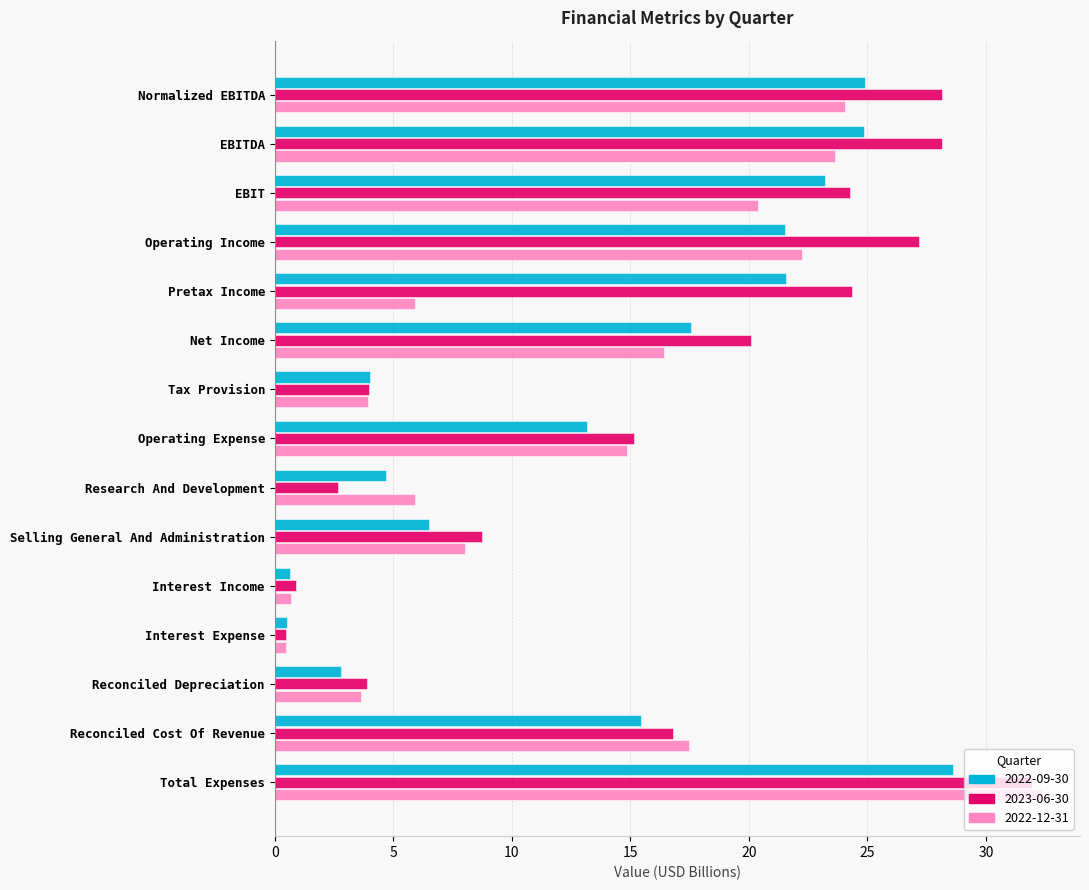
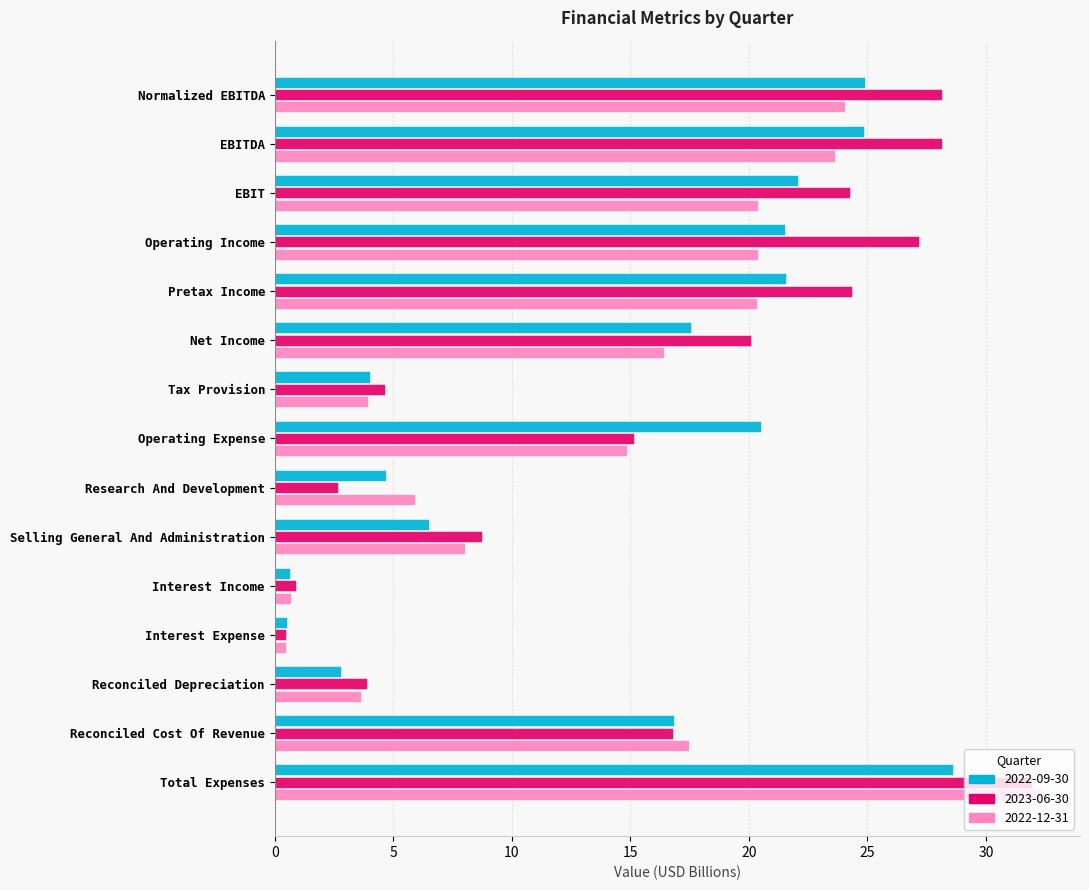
  {
    "2022-09-30": {
      "Normalized EBITDA": 24.9,
      "EBITDA": 24.9,
-     "EBIT": 23.2,
+     "EBIT": 22.1,
      "Operating Income": 21.5,
      "Pretax Income": 21.6,
      "Net Income": 17.6,
      "Tax Provision": 4.0,
-     "Operating Expense": 13.2,
+     "Operating Expense": 20.5,
      "Research And Development": 4.7,
      "Selling General And Administration": 6.5,
      "Interest Income": 0.6,
      "Interest Expense": 0.5,
      "Reconciled Depreciation": 2.8,
-     "Reconciled Cost Of Revenue": 15.5,
+     "Reconciled Cost Of Revenue": 16.8,
      "Total Expenses": 28.6
    },
    "2023-06-30": {
      "Normalized EBITDA": 28.1,
      "EBITDA": 28.1,
      "EBIT": 24.3,
      "Operating Income": 27.2,
      "Pretax Income": 24.4,
      "Net Income": 20.1,
-     "Tax Provision": 4.0,
+     "Tax Provision": 4.6,
      "Operating Expense": 15.1,
      "Research And Development": 2.7,
      "Selling General And Administration": 8.8,
      "Interest Income": 0.9,
      "Interest Expense": 0.5,
      "Reconciled Depreciation": 3.9,
      "Reconciled Cost Of Revenue": 16.8
    },
    "2022-12-31": {
      "Normalized EBITDA": 24.0,
      "EBITDA": 23.6,
      "EBIT": 20.4,
-     "Operating Income": 22.3,
-     "Pretax Income": 5.9,
+     "Operating Income": 20.4,
+     "Pretax Income": 20.3,
      "Net Income": 16.4,
      "Tax Provision": 3.9,
      "Operating Expense": 14.9,
      "Research And Development": 5.9,
      "Selling General And Administration": 8.0,
      "Interest Income": 0.7,
      "Interest Expense": 0.5,
      "Reconciled Depreciation": 3.6,
      "Reconciled Cost Of Revenue": 17.5
    }
  }
